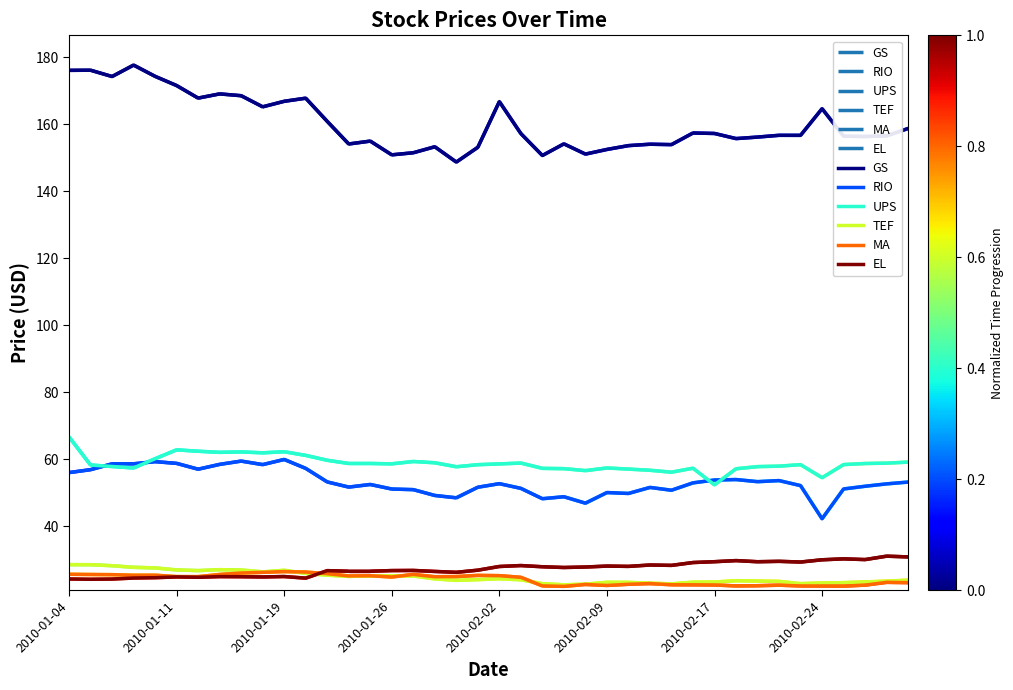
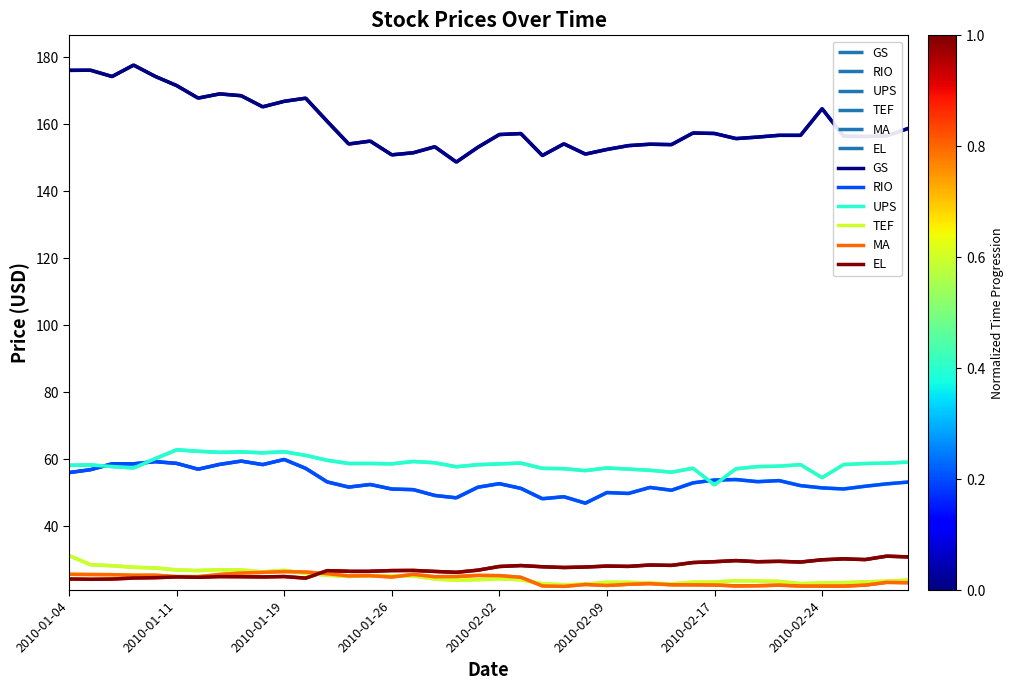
  {
    "GS": {
      "2010-01-04": 176,
      "2010-01-11": 172,
      "2010-01-19": 167,
      "2010-01-26": 151,
-     "2010-02-02": 167,
+     "2010-02-02": 157,
      "2010-02-09": 152,
      "2010-02-17": 157,
      "2010-02-24": 165
    },
    "RIO": {
      "2010-01-04": 56,
      "2010-01-11": 59,
      "2010-01-19": 60,
      "2010-01-26": 51,
      "2010-02-02": 53,
      "2010-02-09": 50,
      "2010-02-17": 54,
-     "2010-02-24": 42
+     "2010-02-24": 51
    },
    "UPS": {
-     "2010-01-04": 67,
+     "2010-01-04": 58,
      "2010-01-11": 63,
      "2010-01-19": 62,
      "2010-01-26": 59,
      "2010-02-02": 59,
      "2010-02-09": 57,
      "2010-02-17": 52,
      "2010-02-24": 55
    },
    "TEF": {
-     "2010-01-04": 29,
+     "2010-01-04": 31,
      "2010-01-11": 27,
      "2010-02-02": 24,
      "2010-02-09": 23,
      "2010-02-17": 23,
      "2010-02-24": 23
    },
    "MA": {
      "2010-01-04": 26,
      "2010-02-02": 25,
      "2010-02-09": 22,
      "2010-02-17": 22,
      "2010-02-24": 22
    },
    "EL": {
      "2010-01-04": 24,
      "2010-01-19": 25,
      "2010-01-26": 27,
      "2010-02-02": 28,
      "2010-02-09": 28,
      "2010-02-17": 29,
      "2010-02-24": 30
    }
  }
